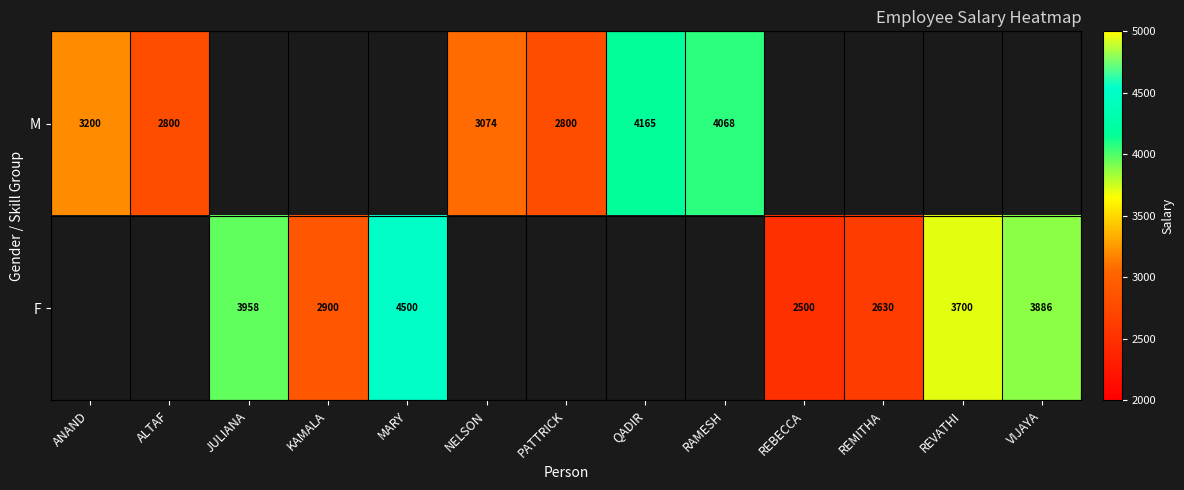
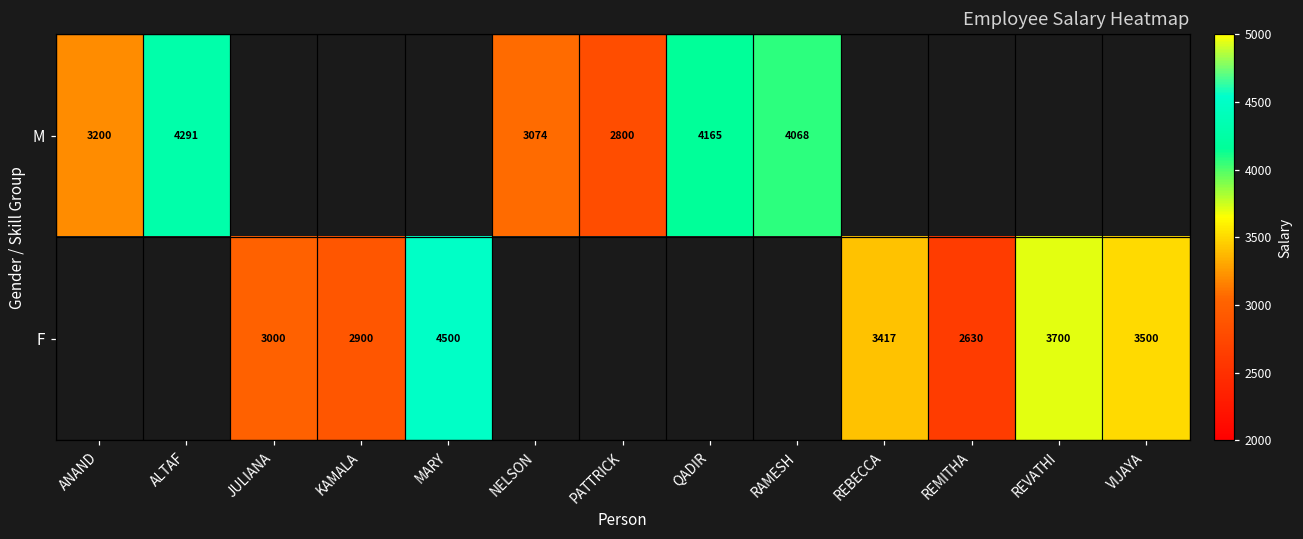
  {
    "M": {
      "ANAND": 3200,
-     "ALTAF": 2800,
+     "ALTAF": 4291,
      "NELSON": 3074,
      "PATTRICK": 2800,
      "QADIR": 4165,
      "RAMESH": 4068
    },
    "F": {
-     "JULIANA": 3958,
+     "JULIANA": 3000,
      "KAMALA": 2900,
      "MARY": 4500,
-     "REBECCA": 2500,
+     "REBECCA": 3417,
      "REMITHA": 2630,
      "REVATHI": 3700,
-     "VIJAYA": 3886
+     "VIJAYA": 3500
    }
  }
